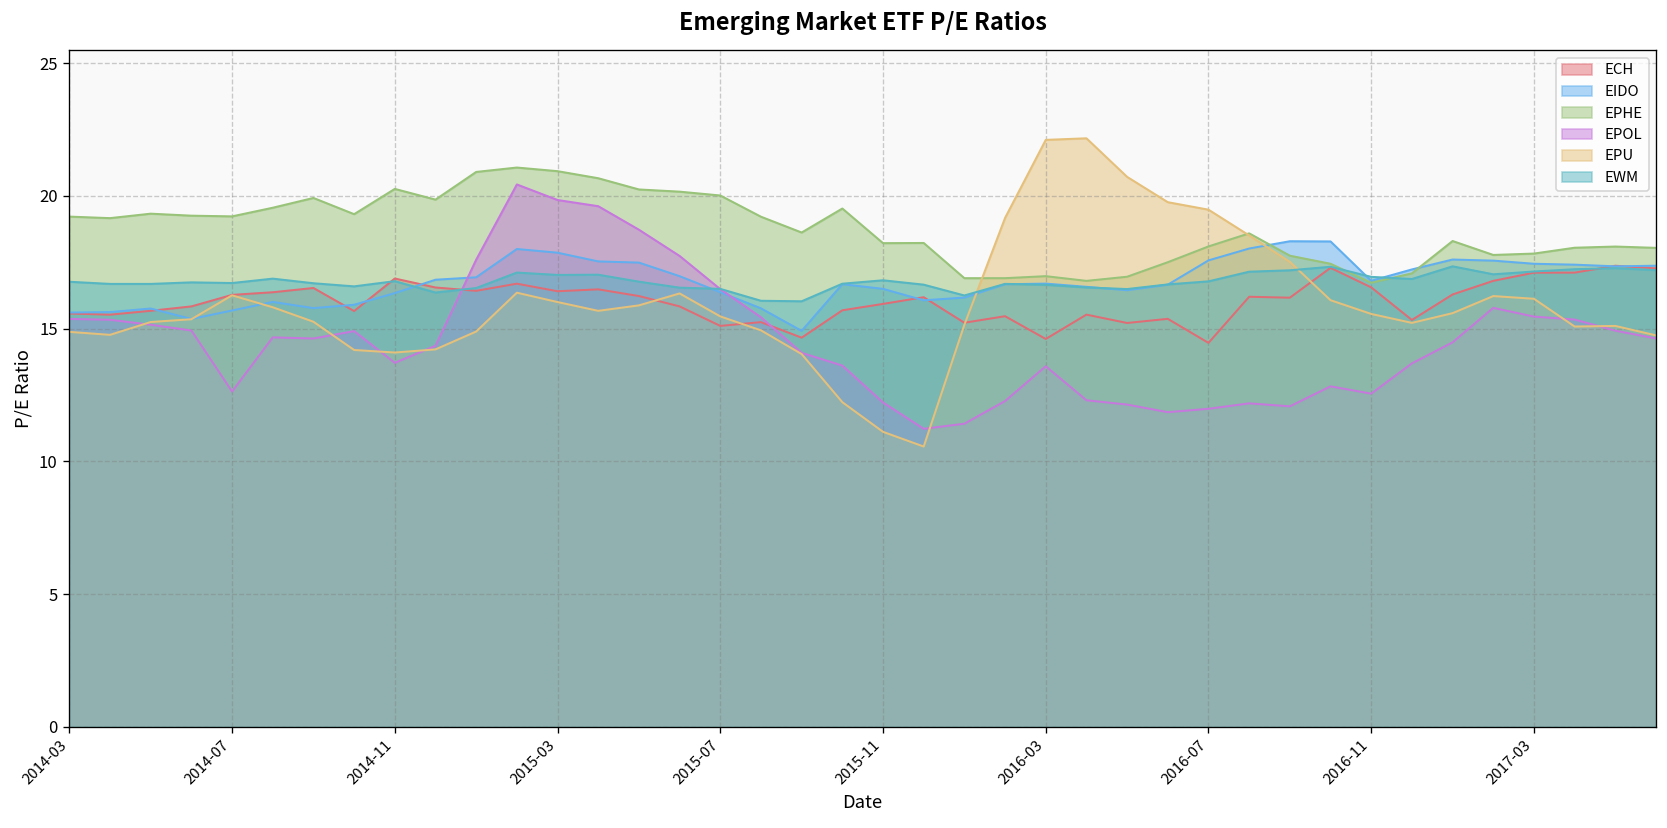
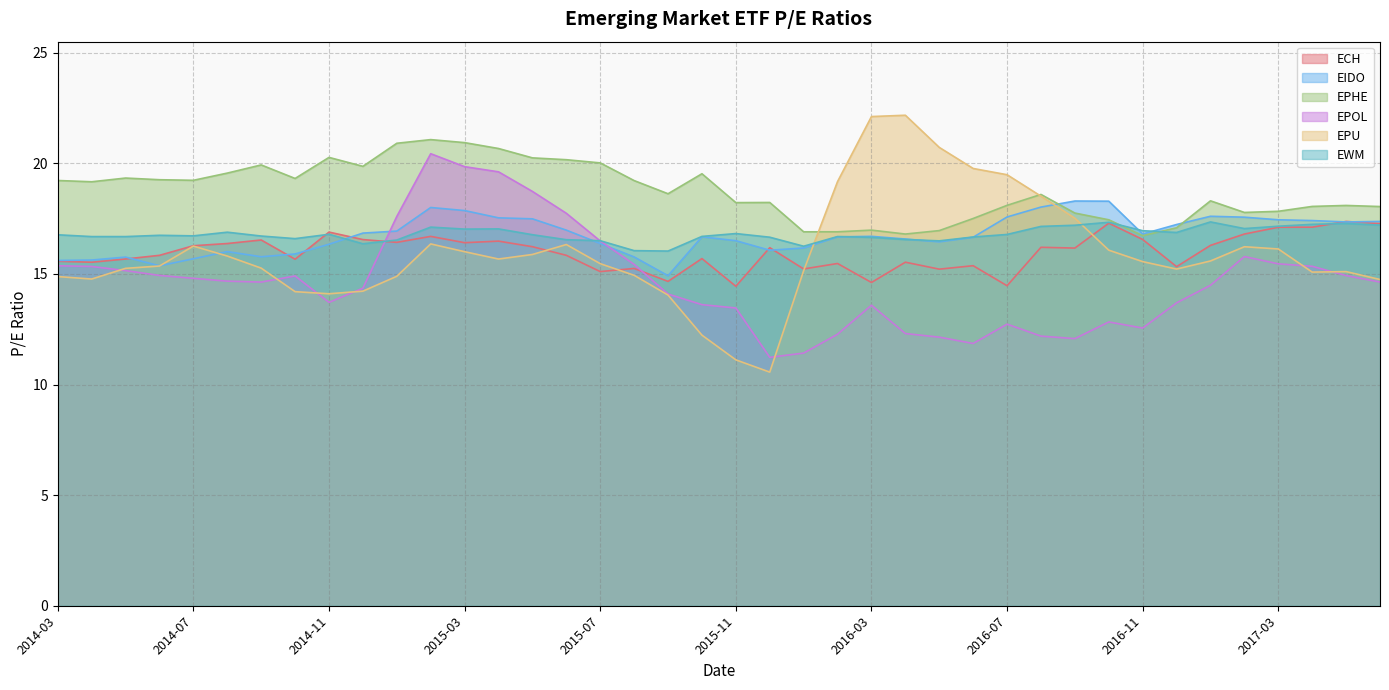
  {
    "ECH": {
      "2015-03": 16.4,
      "2015-07": 15.1,
-     "2015-11": 15.9,
+     "2015-11": 14.4,
      "2016-03": 14.6,
      "2016-07": 14.5,
      "2016-11": 16.6
    },
    "EPOL": {
      "2014-03": 15.4,
-     "2014-07": 12.6,
+     "2014-07": 14.8,
      "2014-11": 13.7,
      "2015-03": 19.8,
-     "2015-11": 12.2,
+     "2015-11": 13.5,
      "2016-03": 13.6,
-     "2016-07": 12.0,
+     "2016-07": 12.7,
      "2016-11": 12.6,
      "2017-03": 15.5
    }
  }
